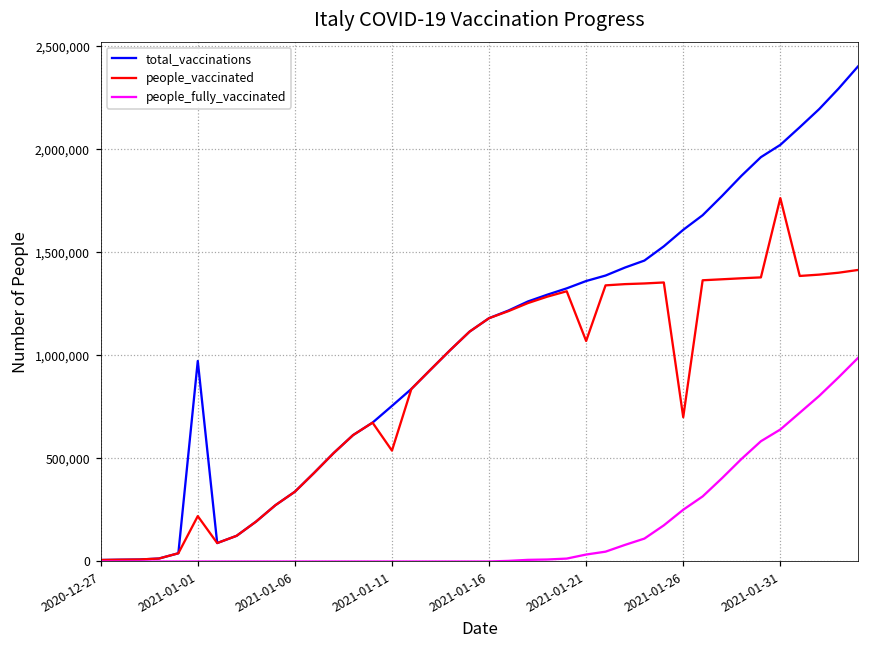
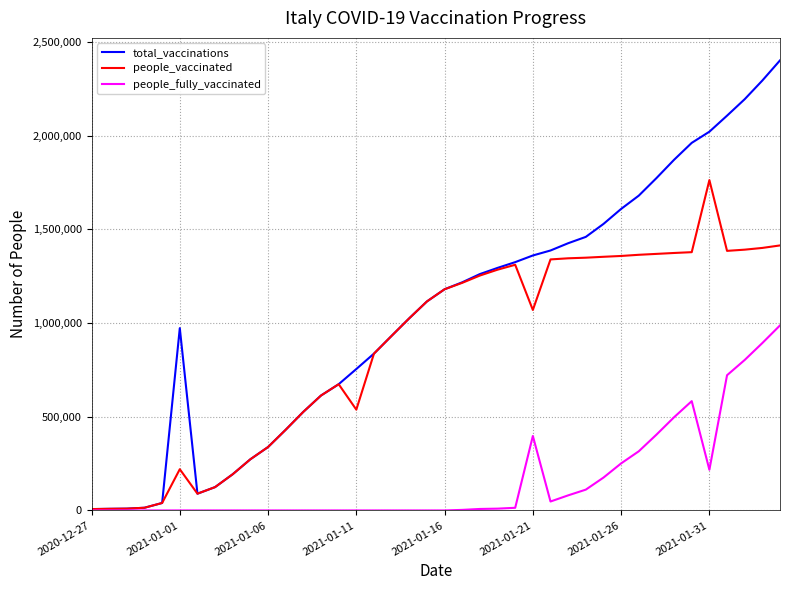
  {
    "total_vaccinations": {
      "2021-01-01": "970,000",
      "2021-01-11": "750,000",
      "2021-01-21": "1,360,000",
      "2021-01-26": "1,610,000",
      "2021-01-31": "2,020,000"
    },
    "people_vaccinated": {
      "2021-01-01": "220,000",
      "2021-01-11": "540,000",
      "2021-01-21": "1,070,000",
-     "2021-01-26": "700,000",
+     "2021-01-26": "1,360,000",
      "2021-01-31": "1,760,000"
    },
    "people_fully_vaccinated": {
      "2021-01-01": "0",
      "2021-01-06": "0",
      "2021-01-11": "0",
      "2021-01-16": "0",
-     "2021-01-21": "30,000",
+     "2021-01-21": "400,000",
      "2021-01-26": "250,000",
-     "2021-01-31": "640,000"
+     "2021-01-31": "220,000"
    }
  }
